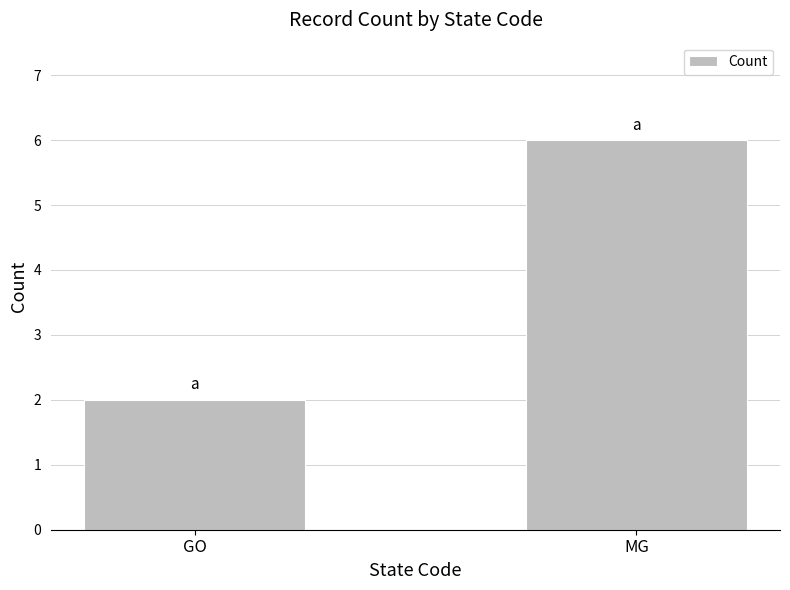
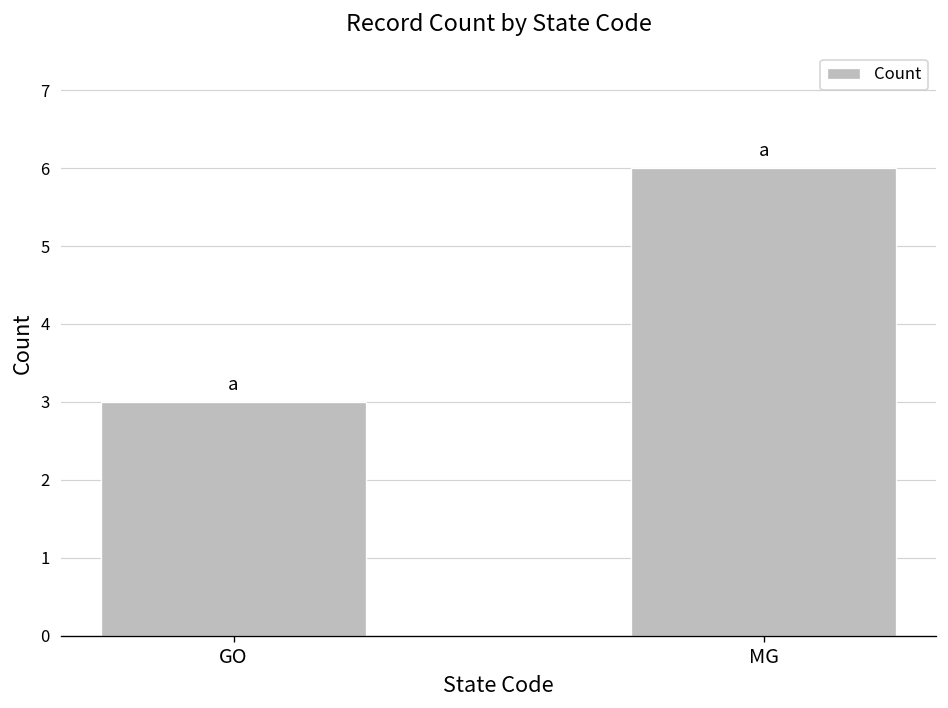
  {
-   "GO": 2,
+   "GO": 3,
    "MG": 6
  }
